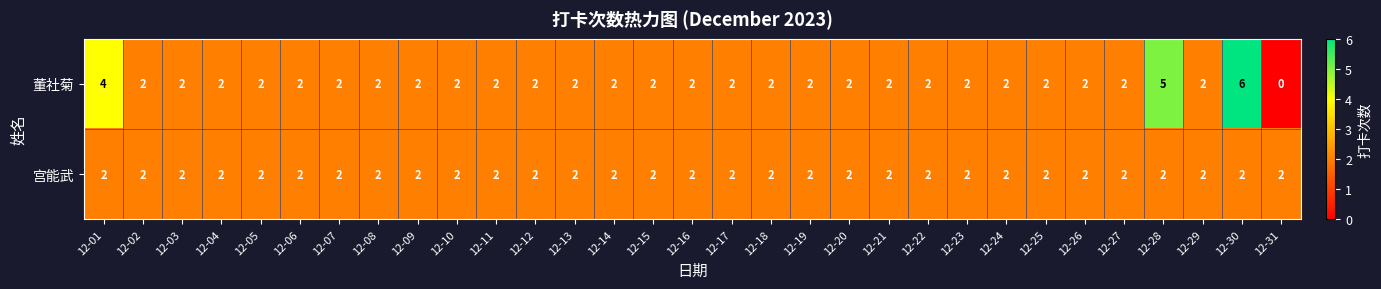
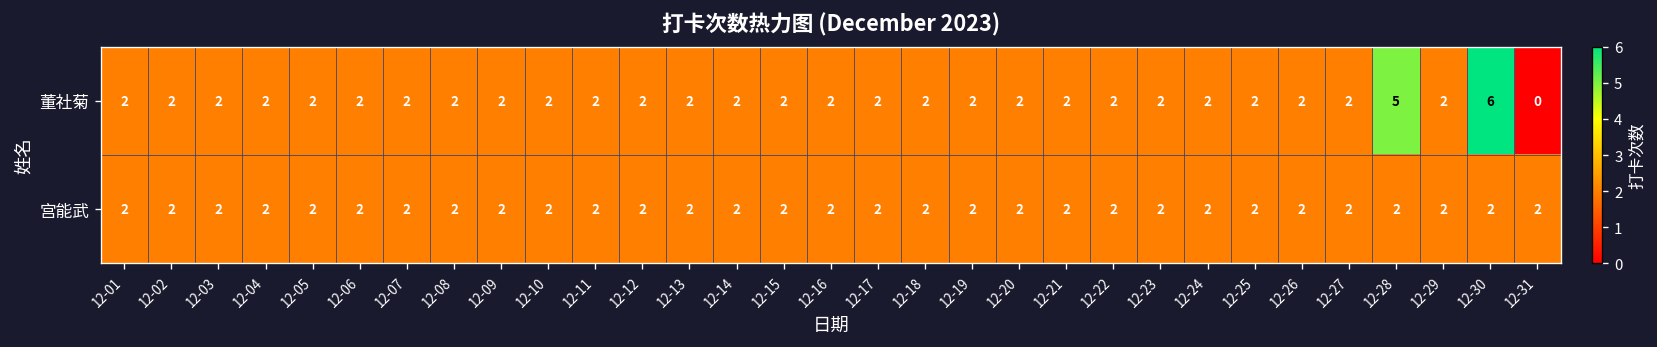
  {
    "董社菊": {
-     "12-01": 4,
+     "12-01": 2,
      "12-02": 2,
      "12-03": 2,
      "12-04": 2,
      "12-05": 2,
      "12-06": 2,
      "12-07": 2,
      "12-08": 2,
      "12-09": 2,
      "12-10": 2,
      "12-11": 2,
      "12-12": 2,
      "12-13": 2,
      "12-14": 2,
      "12-15": 2,
      "12-16": 2,
      "12-17": 2,
      "12-18": 2,
      "12-19": 2,
      "12-20": 2,
      "12-21": 2,
      "12-22": 2,
      "12-23": 2,
      "12-24": 2,
      "12-25": 2,
      "12-26": 2,
      "12-27": 2,
      "12-28": 5,
      "12-29": 2,
      "12-30": 6,
      "12-31": 0
    },
    "宫能武": {
      "12-01": 2,
      "12-02": 2,
      "12-03": 2,
      "12-04": 2,
      "12-05": 2,
      "12-06": 2,
      "12-07": 2,
      "12-08": 2,
      "12-09": 2,
      "12-10": 2,
      "12-11": 2,
      "12-12": 2,
      "12-13": 2,
      "12-14": 2,
      "12-15": 2,
      "12-16": 2,
      "12-17": 2,
      "12-18": 2,
      "12-19": 2,
      "12-20": 2,
      "12-21": 2,
      "12-22": 2,
      "12-23": 2,
      "12-24": 2,
      "12-25": 2,
      "12-26": 2,
      "12-27": 2,
      "12-28": 2,
      "12-29": 2,
      "12-30": 2,
      "12-31": 2
    }
  }
